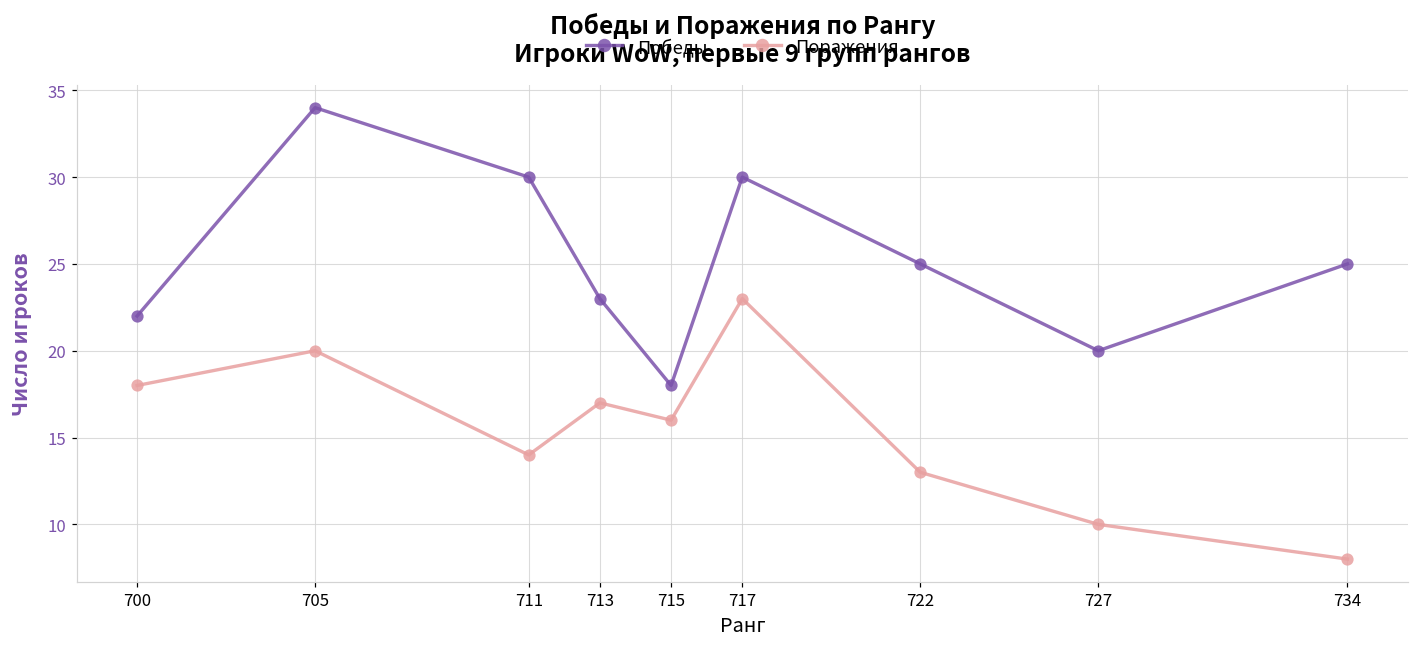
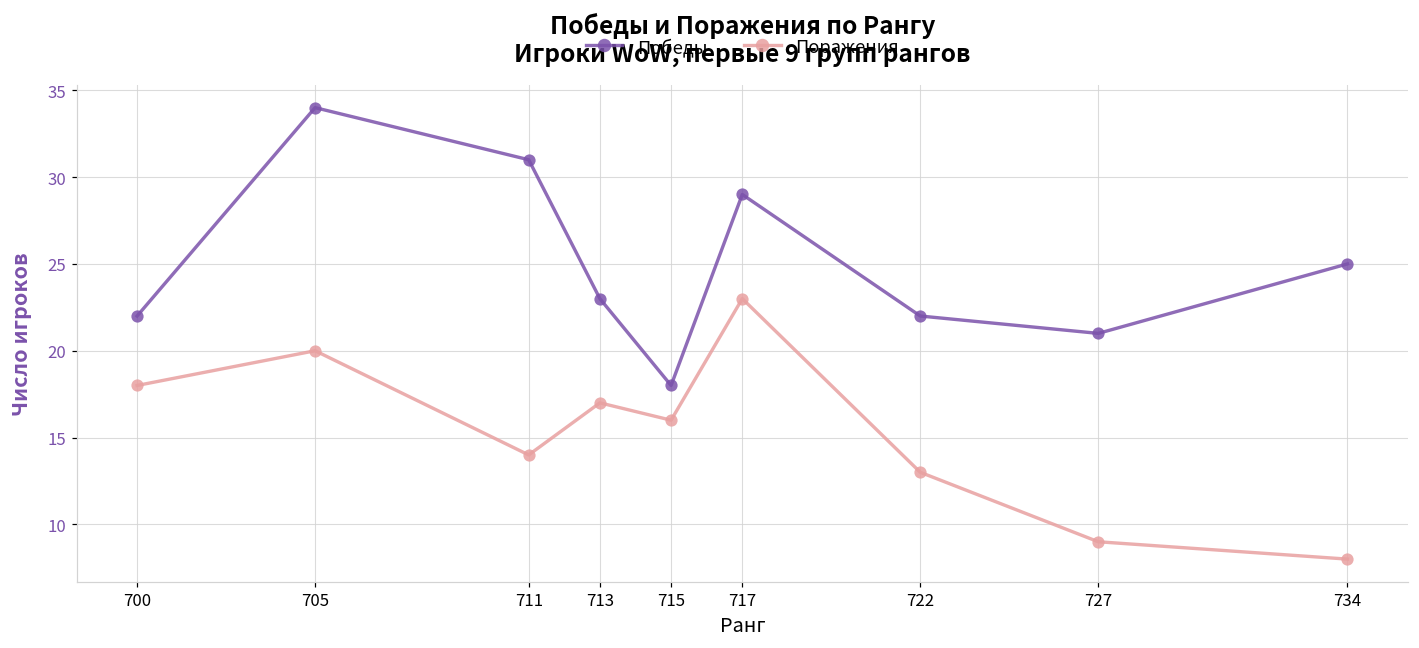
  {
    "Победы": {
      "700": 22,
      "705": 34,
-     "711": 30,
+     "711": 31,
      "713": 23,
      "715": 18,
-     "717": 30,
-     "722": 25,
-     "727": 20,
+     "717": 29,
+     "722": 22,
+     "727": 21,
      "734": 25
    },
    "Поражения": {
      "700": 18,
      "705": 20,
      "711": 14,
      "713": 17,
      "715": 16,
      "717": 23,
      "722": 13,
-     "727": 10,
+     "727": 9,
      "734": 8
    }
  }
